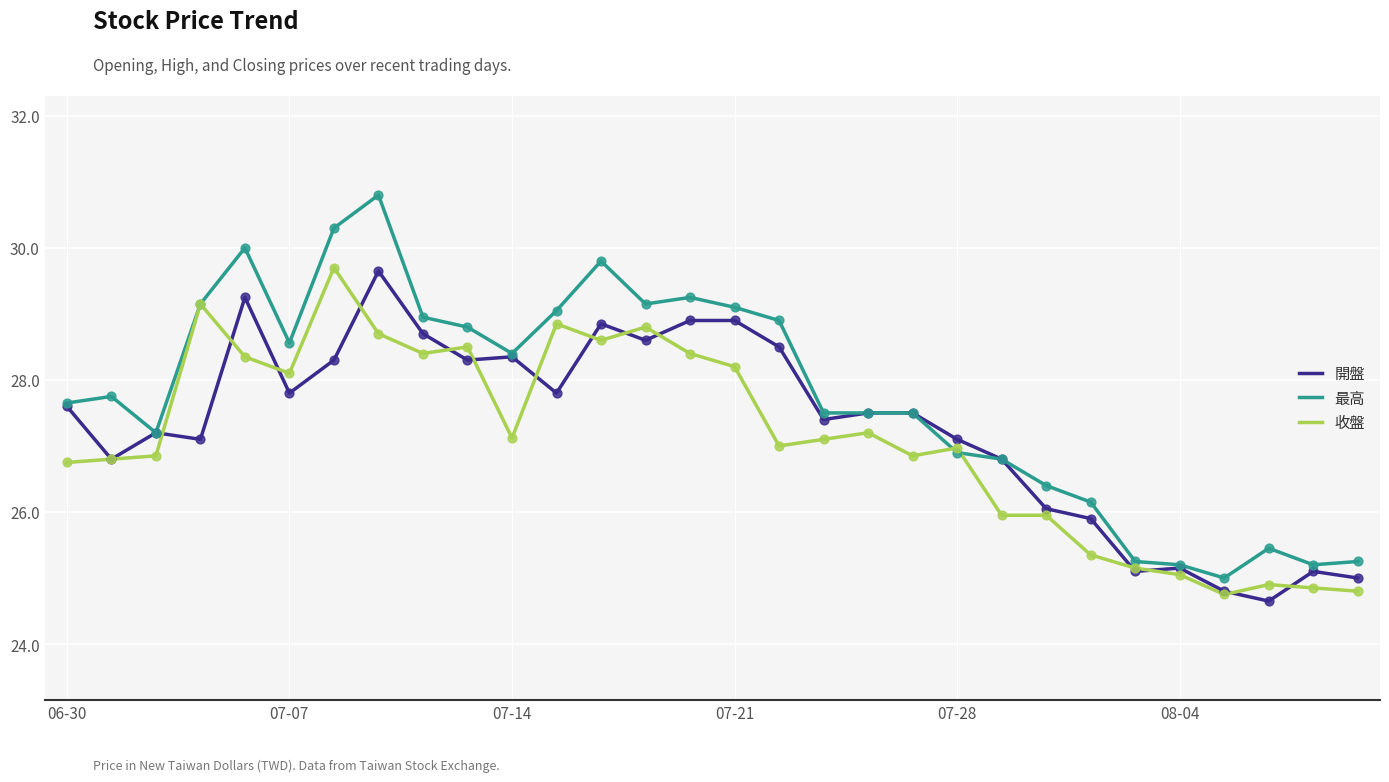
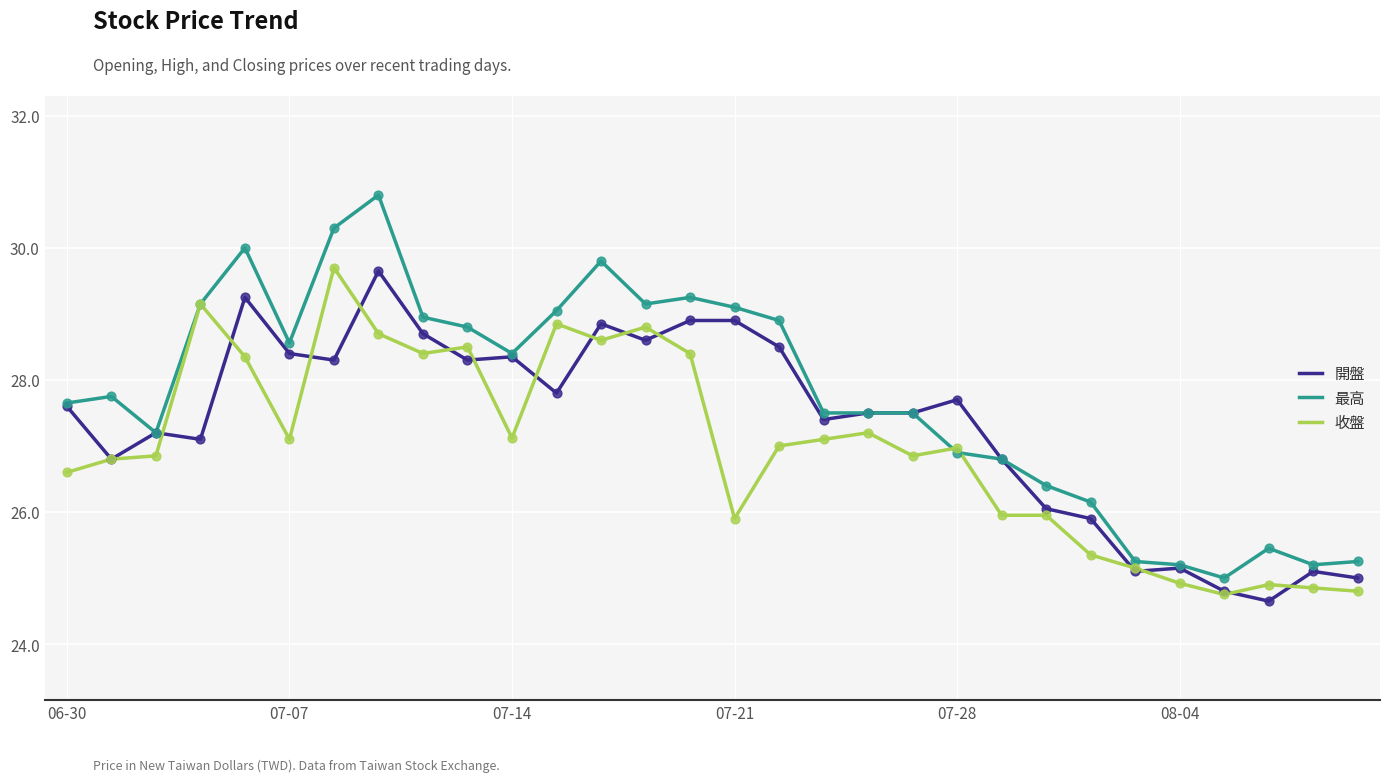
  {
    "開盤": {
      "06-30": 27.6,
-     "07-07": 27.8,
+     "07-07": 28.4,
      "07-14": 28.4,
      "07-21": 28.9,
-     "07-28": 27.1,
+     "07-28": 27.7,
      "08-04": 25.2
    },
    "最高": {
      "06-30": 27.7,
      "07-07": 28.6,
      "07-14": 28.4,
      "07-21": 29.1,
      "07-28": 26.9,
      "08-04": 25.2
    },
    "收盤": {
-     "06-30": 26.8,
-     "07-07": 28.1,
+     "06-30": 26.6,
+     "07-07": 27.1,
      "07-14": 27.1,
-     "07-21": 28.2,
+     "07-21": 25.9,
      "07-28": 27.0,
-     "08-04": 25.1
+     "08-04": 24.9
    }
  }
